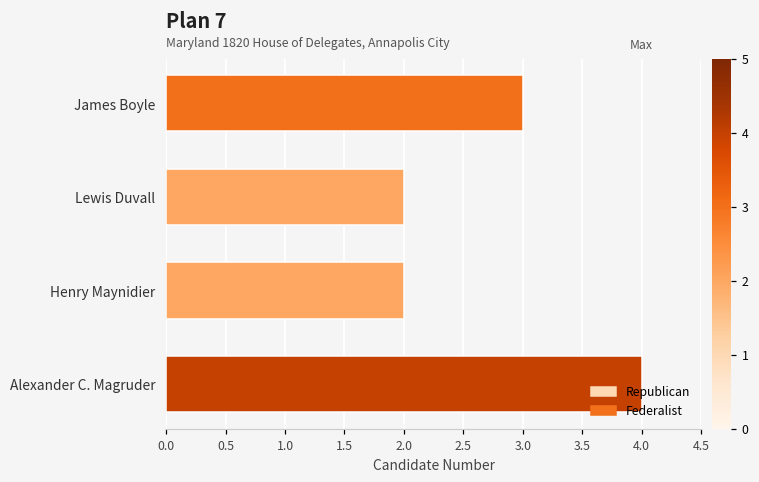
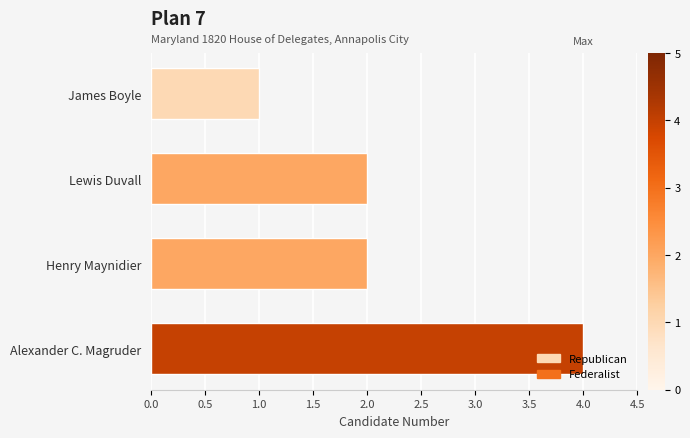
  {
-   "James Boyle": 3,
+   "James Boyle": 1,
    "Lewis Duvall": 2,
    "Henry Maynidier": 2,
    "Alexander C. Magruder": 4
  }
